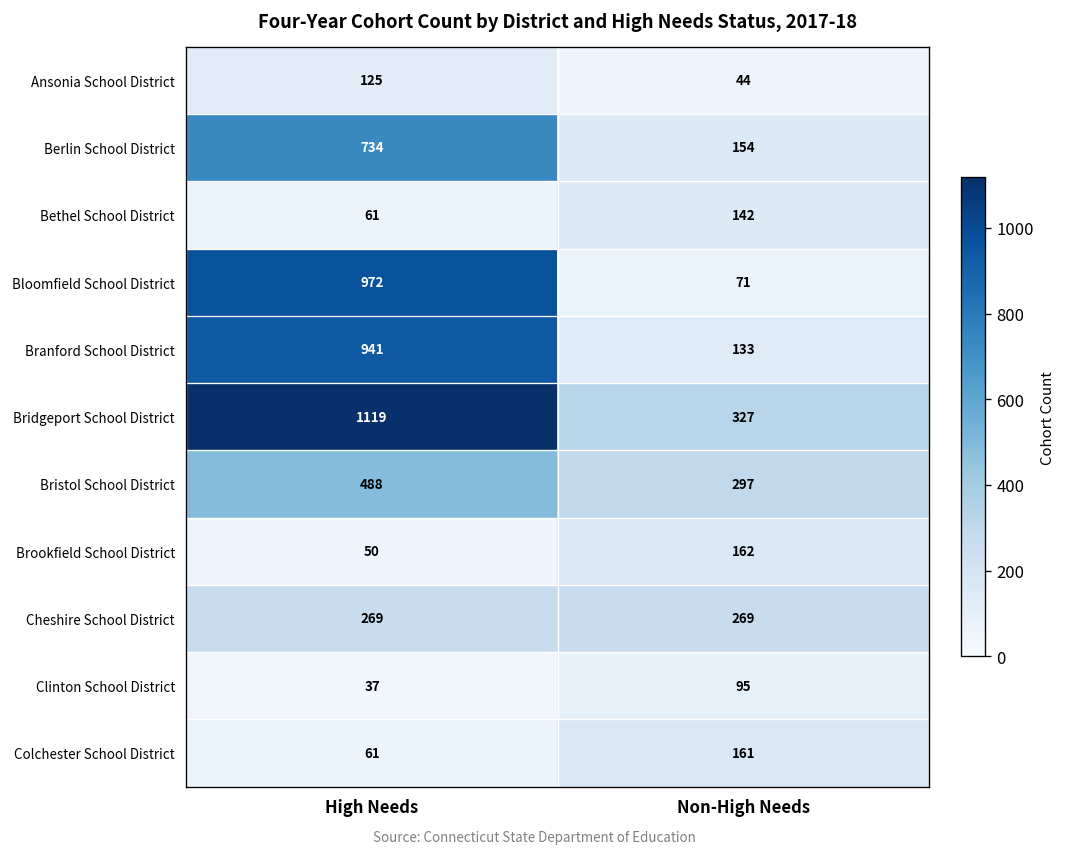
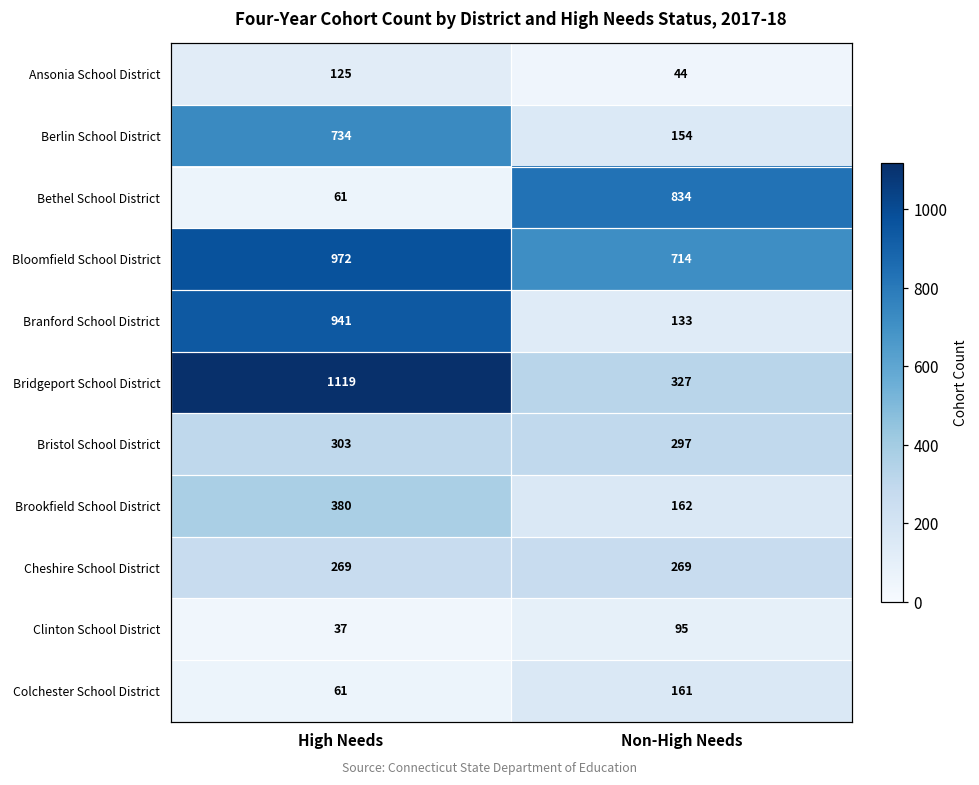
  {
    "Ansonia School District": {
      "High Needs": 125,
      "Non-High Needs": 44
    },
    "Berlin School District": {
      "High Needs": 734,
      "Non-High Needs": 154
    },
    "Bethel School District": {
      "High Needs": 61,
-     "Non-High Needs": 142
+     "Non-High Needs": 834
    },
    "Bloomfield School District": {
      "High Needs": 972,
-     "Non-High Needs": 71
+     "Non-High Needs": 714
    },
    "Branford School District": {
      "High Needs": 941,
      "Non-High Needs": 133
    },
    "Bridgeport School District": {
      "High Needs": 1119,
      "Non-High Needs": 327
    },
    "Bristol School District": {
-     "High Needs": 488,
+     "High Needs": 303,
      "Non-High Needs": 297
    },
    "Brookfield School District": {
-     "High Needs": 50,
+     "High Needs": 380,
      "Non-High Needs": 162
    },
    "Cheshire School District": {
      "High Needs": 269,
      "Non-High Needs": 269
    },
    "Clinton School District": {
      "High Needs": 37,
      "Non-High Needs": 95
    },
    "Colchester School District": {
      "High Needs": 61,
      "Non-High Needs": 161
    }
  }
